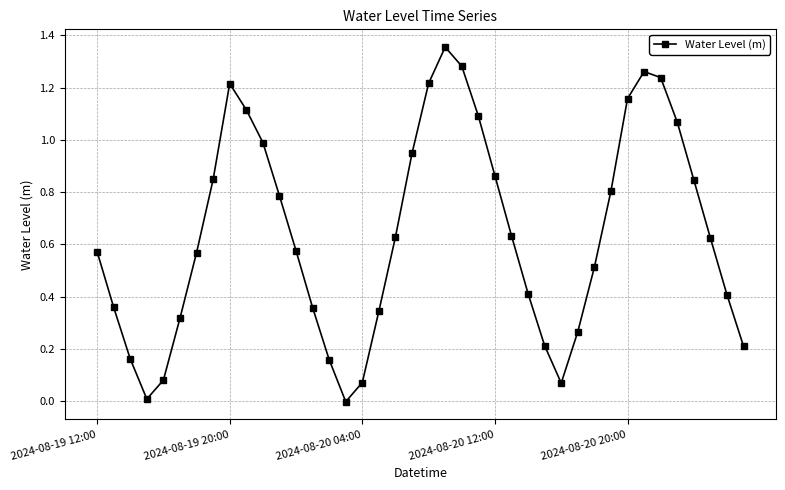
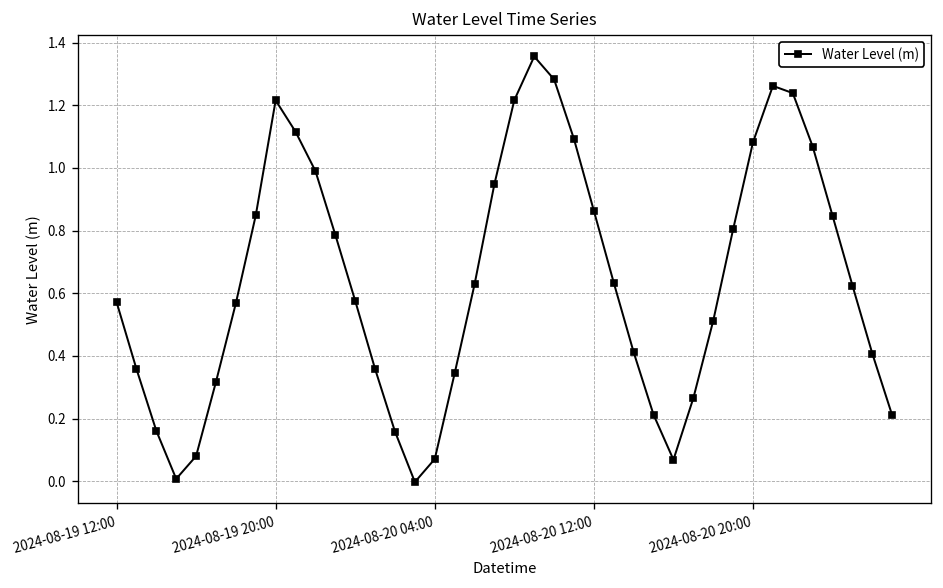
  {
    "2024-08-19 12:00": 0.57,
    "2024-08-19 20:00": 1.22,
    "2024-08-20 04:00": 0.07,
    "2024-08-20 12:00": 0.86,
-   "2024-08-20 20:00": 1.16
+   "2024-08-20 20:00": 1.08
  }
